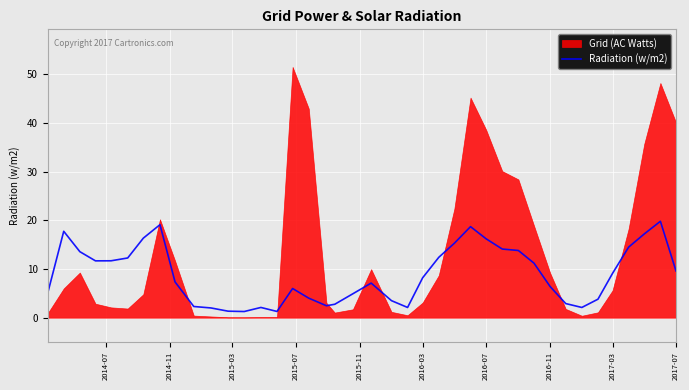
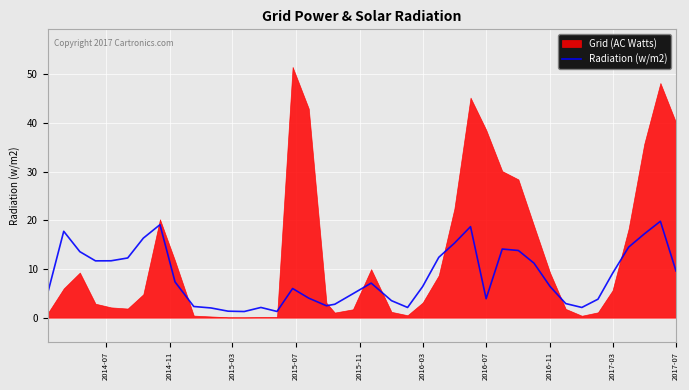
  {
    "Radiation (w/m2)": {
-     "2016-03": 8,
-     "2016-07": 16,
+     "2016-03": 6,
+     "2016-07": 4,
      "2016-11": 6,
      "2017-03": 9,
      "2017-07": 10
    },
    "Grid (AC Watts)": {
      "2016-03": 3,
      "2016-07": 39,
      "2016-11": 9,
      "2017-03": 6,
      "2017-07": 40
    }
  }
